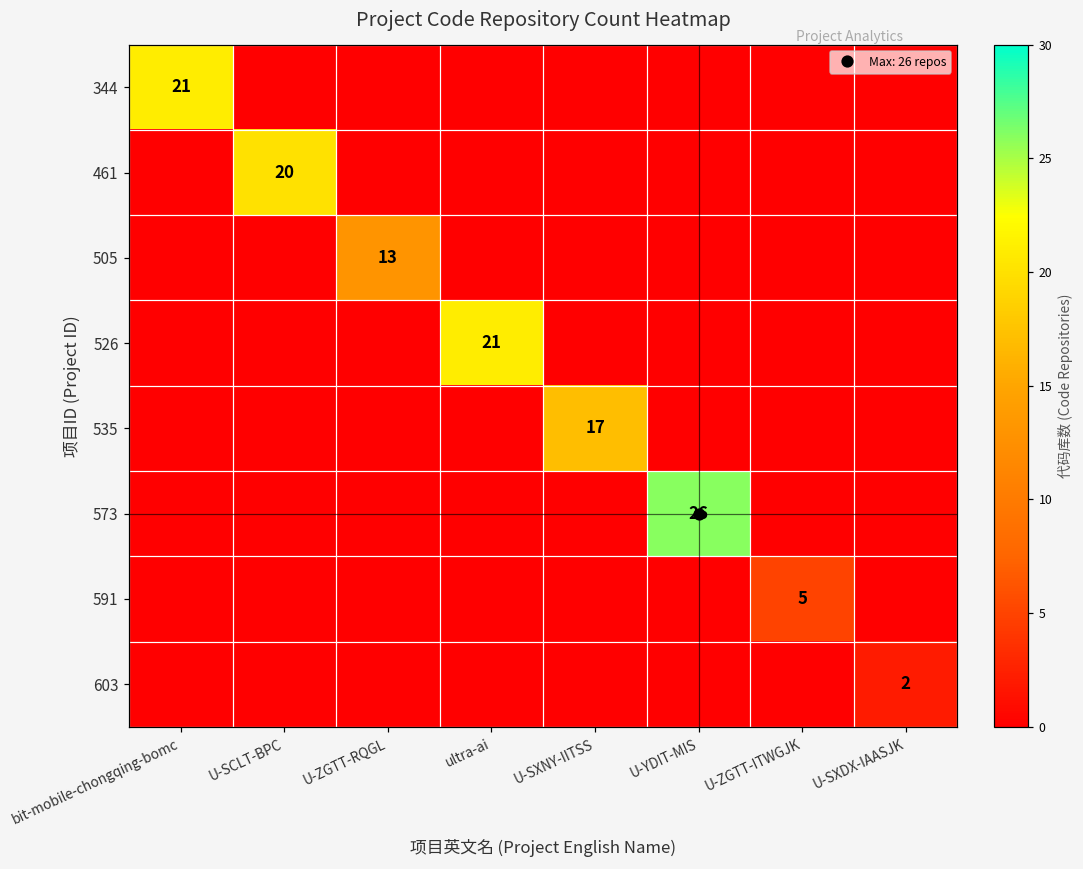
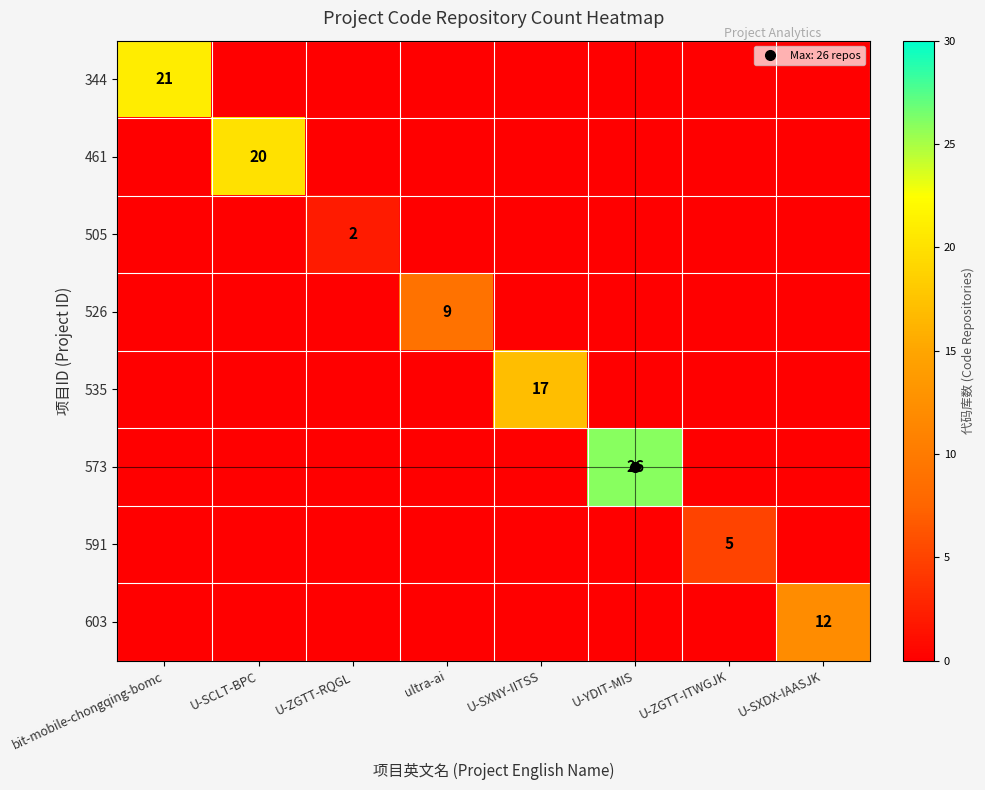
  {
    "344": {
      "bit-mobile-chongqing-bomc": 21
    },
    "461": {
      "U-SCLT-BPC": 20
    },
    "505": {
-     "U-ZGTT-RQGL": 13
+     "U-ZGTT-RQGL": 2
    },
    "526": {
-     "ultra-ai": 21
+     "ultra-ai": 9
    },
    "535": {
      "U-SXNY-IITSS": 17
    },
    "591": {
      "U-ZGTT-ITWGJK": 5
    },
    "603": {
-     "U-SXDX-IAASJK": 2
+     "U-SXDX-IAASJK": 12
    }
  }
